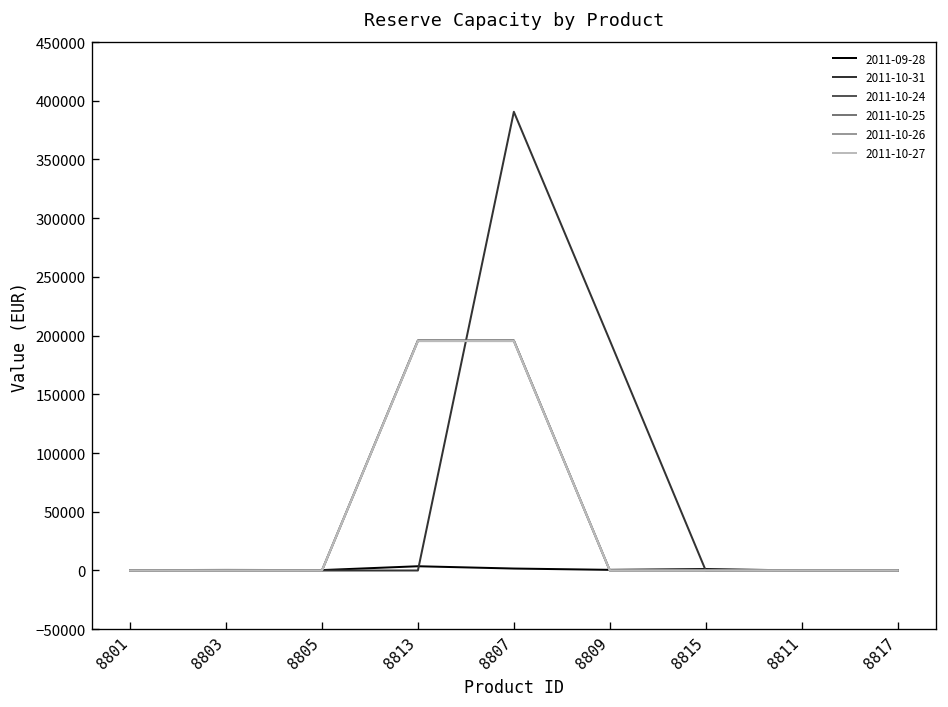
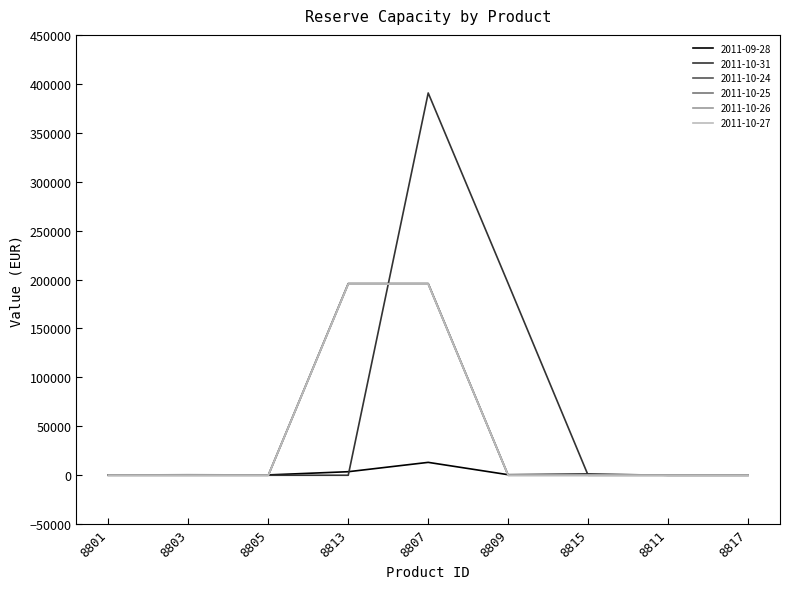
  {
    "2011-09-28": {
      "8813": 0,
-     "8807": 0
+     "8807": 10000
    }
  }
